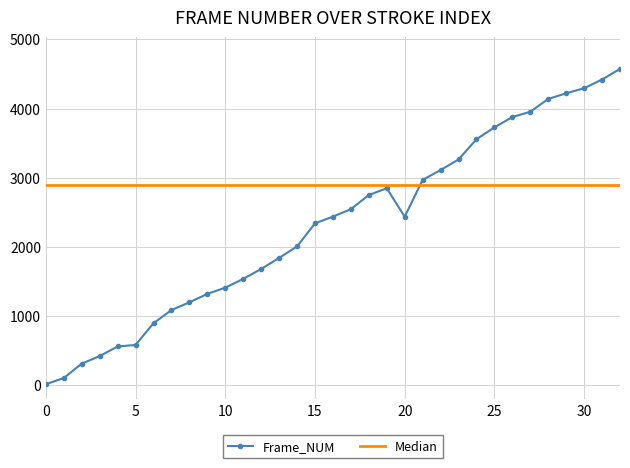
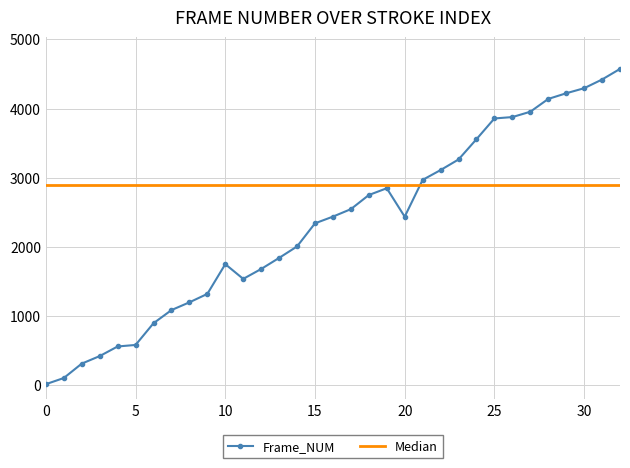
  {
    "0": 0,
    "5": 600,
-   "10": 1400,
+   "10": 1800,
    "15": 2300,
    "20": 2400,
-   "25": 3700,
+   "25": 3900,
    "30": 4300
  }
